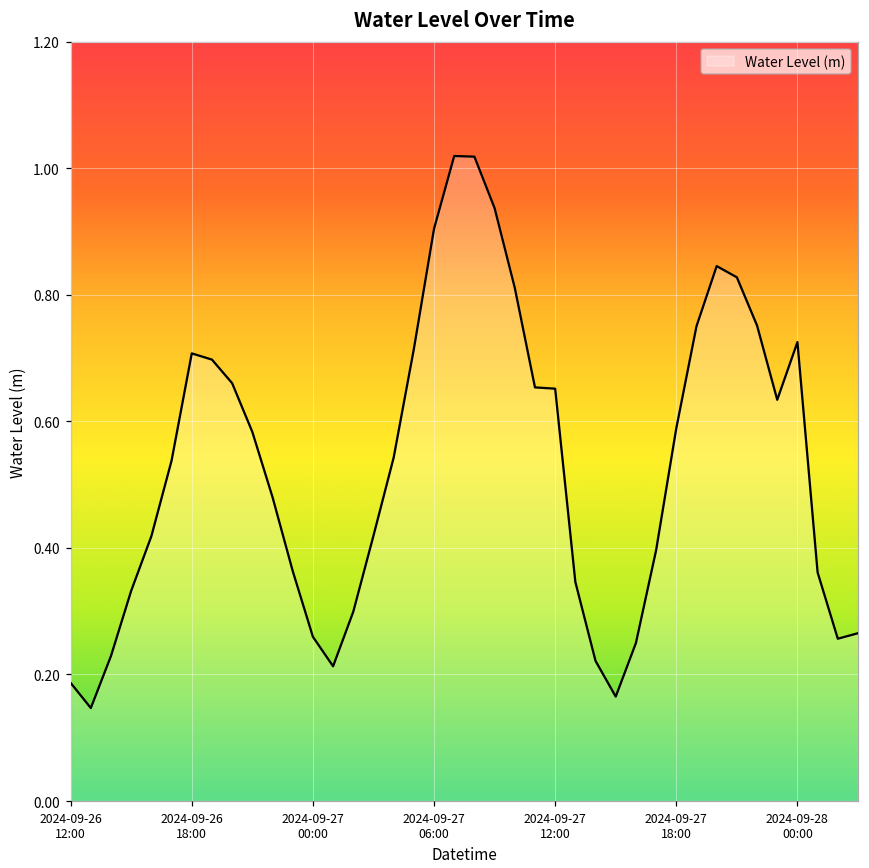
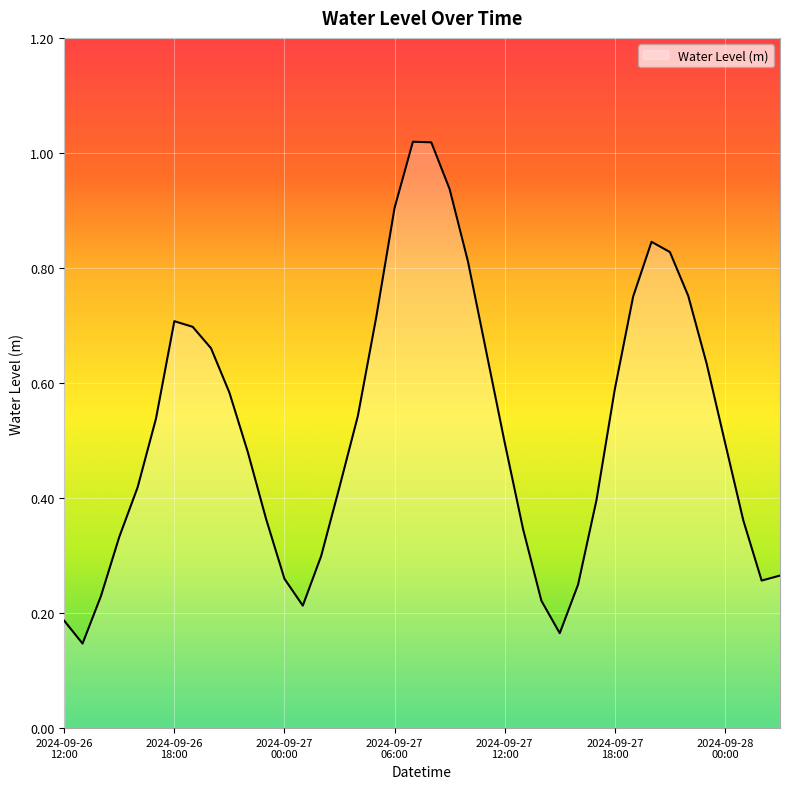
  {
    "2024-09-26 12:00": 0.19,
    "2024-09-26 18:00": 0.71,
    "2024-09-27 00:00": 0.26,
    "2024-09-27 06:00": 0.90,
-   "2024-09-27 12:00": 0.65,
+   "2024-09-27 12:00": 0.50,
    "2024-09-27 18:00": 0.59,
-   "2024-09-28 00:00": 0.73
+   "2024-09-28 00:00": 0.50
  }
